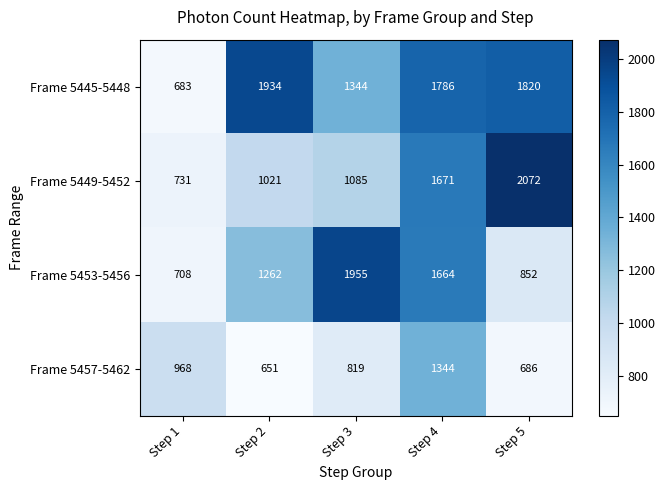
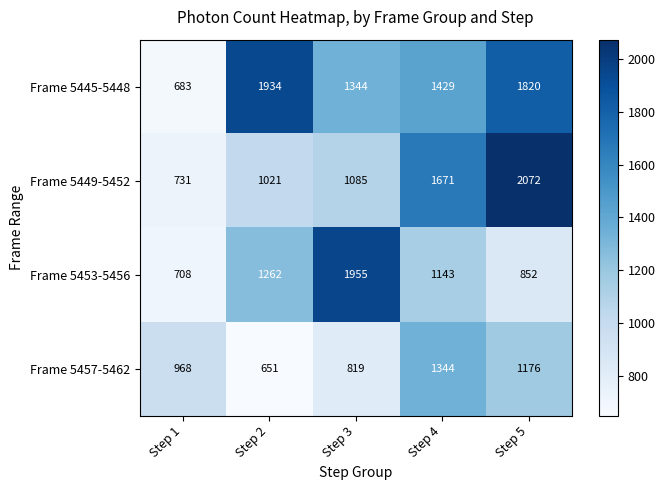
  {
    "Frame 5445-5448": {
      "Step 1": 683,
      "Step 2": 1934,
      "Step 3": 1344,
-     "Step 4": 1786,
+     "Step 4": 1429,
      "Step 5": 1820
    },
    "Frame 5449-5452": {
      "Step 1": 731,
      "Step 2": 1021,
      "Step 3": 1085,
      "Step 4": 1671,
      "Step 5": 2072
    },
    "Frame 5453-5456": {
      "Step 1": 708,
      "Step 2": 1262,
      "Step 3": 1955,
-     "Step 4": 1664,
+     "Step 4": 1143,
      "Step 5": 852
    },
    "Frame 5457-5462": {
      "Step 1": 968,
      "Step 2": 651,
      "Step 3": 819,
      "Step 4": 1344,
-     "Step 5": 686
+     "Step 5": 1176
    }
  }
